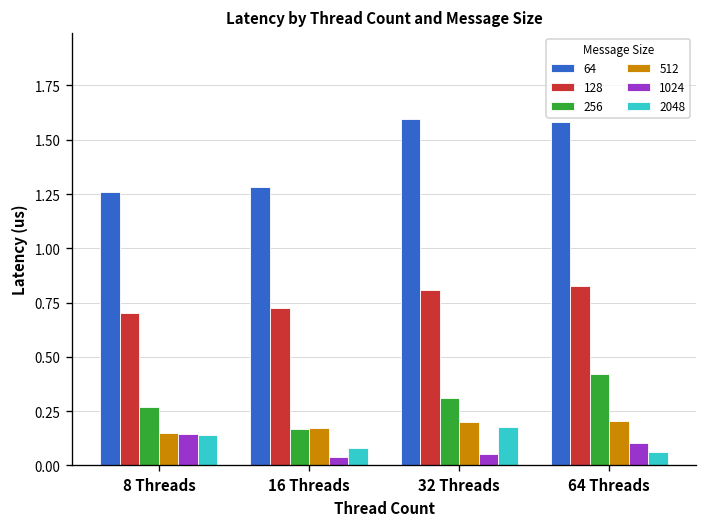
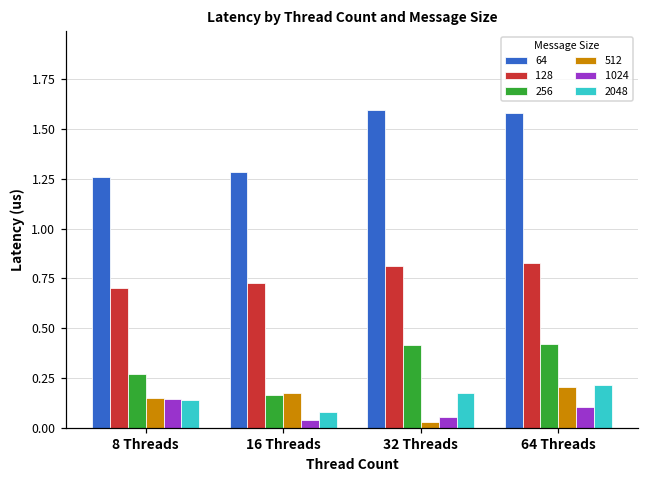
  {
    "64": {
      "8 Threads": 1.26,
      "16 Threads": 1.28,
      "32 Threads": 1.59,
      "64 Threads": 1.58
    },
    "128": {
      "8 Threads": 0.70,
      "16 Threads": 0.73,
      "32 Threads": 0.81,
      "64 Threads": 0.83
    },
    "256": {
      "8 Threads": 0.27,
      "16 Threads": 0.17,
-     "32 Threads": 0.31,
+     "32 Threads": 0.41,
      "64 Threads": 0.42
    },
    "512": {
      "8 Threads": 0.15,
      "16 Threads": 0.17,
-     "32 Threads": 0.20,
+     "32 Threads": 0.03,
      "64 Threads": 0.21
    },
    "1024": {
      "8 Threads": 0.14,
      "16 Threads": 0.04,
      "32 Threads": 0.05,
      "64 Threads": 0.10
    },
    "2048": {
      "8 Threads": 0.14,
      "16 Threads": 0.08,
      "32 Threads": 0.18,
-     "64 Threads": 0.06
+     "64 Threads": 0.21
    }
  }
